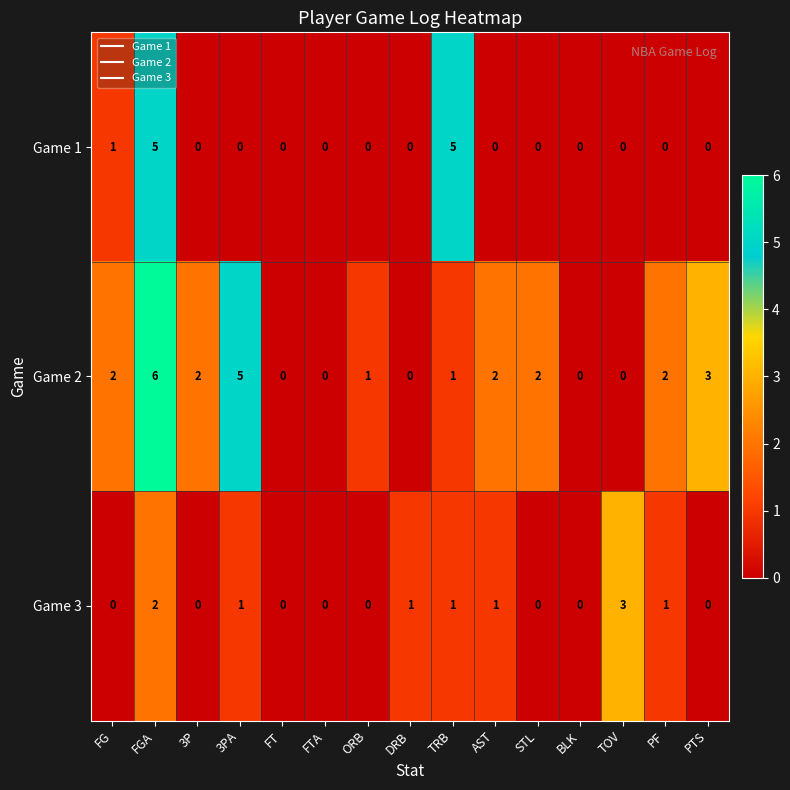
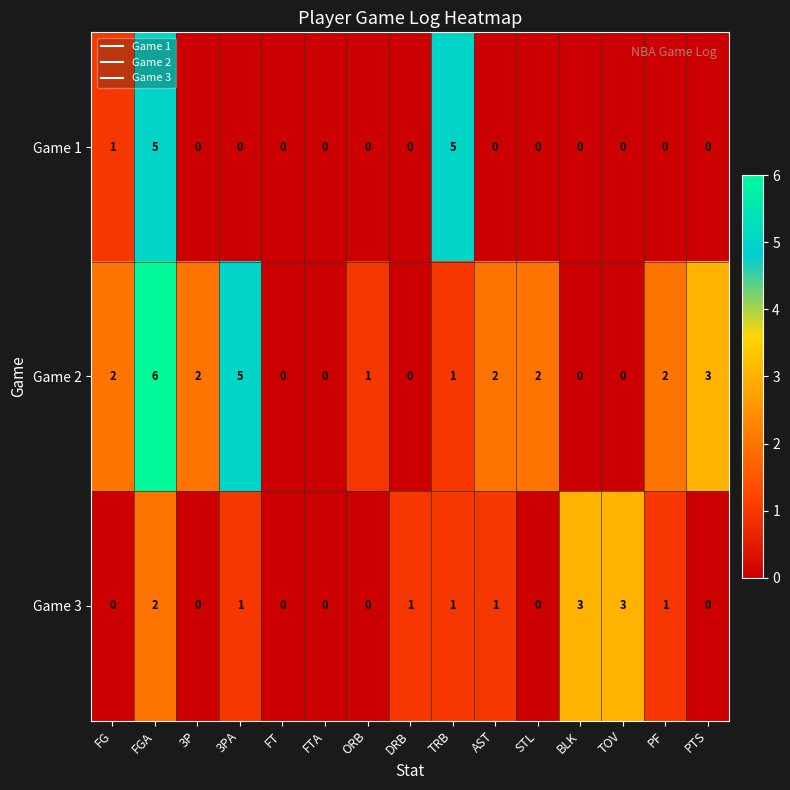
  {
    "Game 1": {
      "FG": 1,
      "FGA": 5,
      "3P": 0,
      "3PA": 0,
      "FT": 0,
      "FTA": 0,
      "ORB": 0,
      "DRB": 0,
      "TRB": 5,
      "AST": 0,
      "STL": 0,
      "BLK": 0,
      "TOV": 0,
      "PTS": 0
    },
    "Game 2": {
      "FG": 2,
      "FGA": 6,
      "3P": 2,
      "3PA": 5,
      "FT": 0,
      "FTA": 0,
      "ORB": 1,
      "DRB": 0,
      "TRB": 1,
      "AST": 2,
      "STL": 2,
      "BLK": 0,
      "TOV": 0,
      "PF": 2,
      "PTS": 3
    },
    "Game 3": {
      "FG": 0,
      "FGA": 2,
      "3P": 0,
      "3PA": 1,
      "FT": 0,
      "FTA": 0,
      "ORB": 0,
      "DRB": 1,
      "TRB": 1,
      "AST": 1,
      "STL": 0,
-     "BLK": 0,
+     "BLK": 3,
      "TOV": 3,
      "PF": 1,
      "PTS": 0
    }
  }
